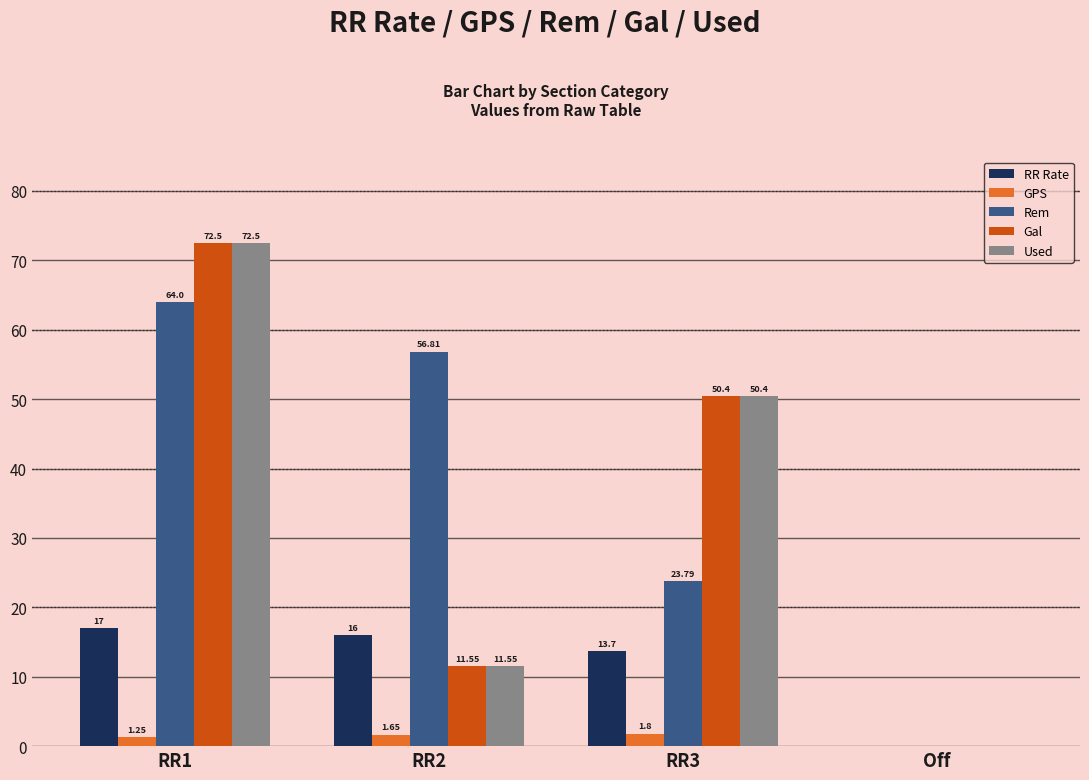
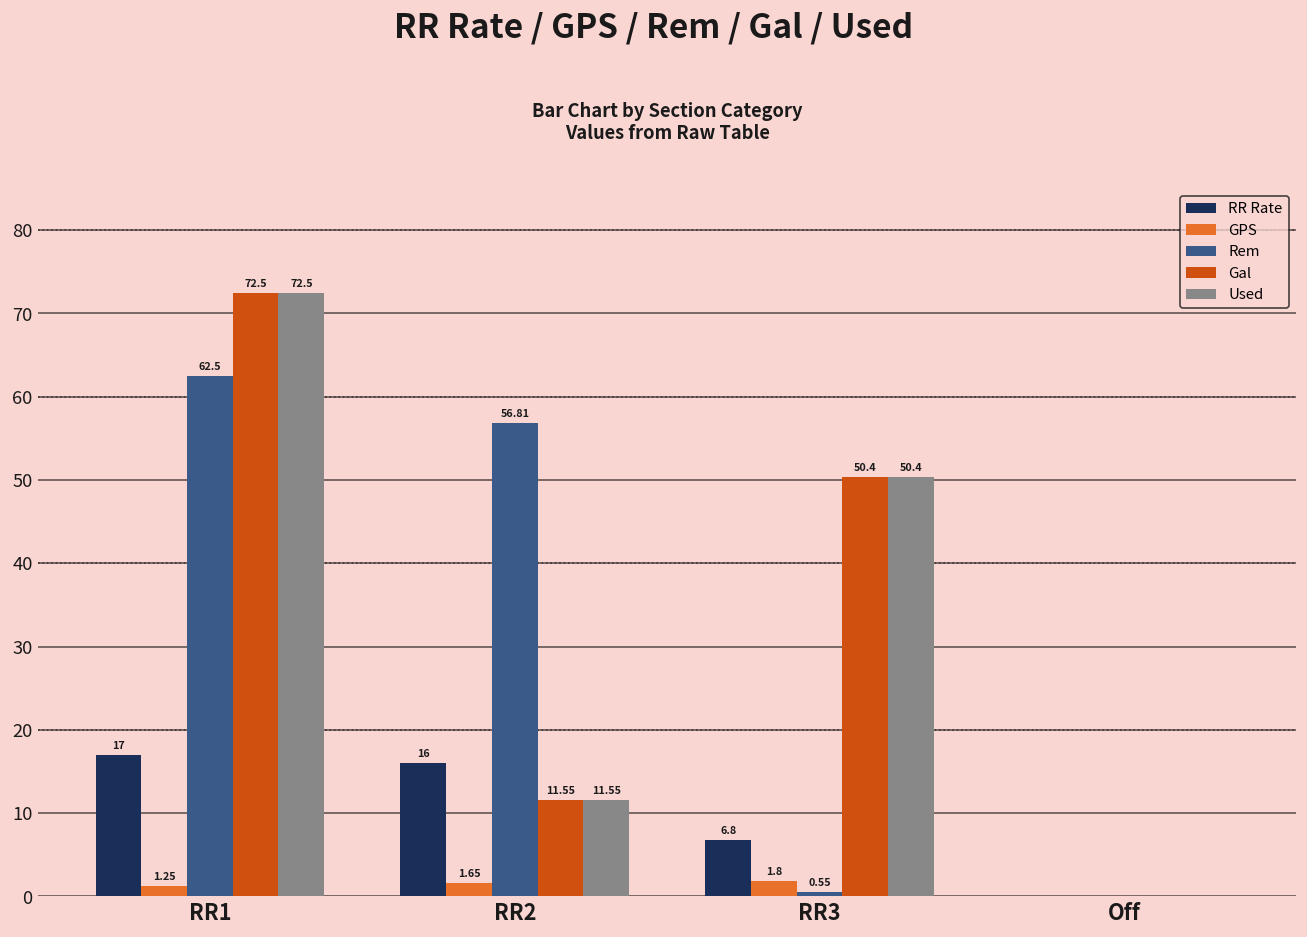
  {
    "RR Rate": {
      "RR1": 17,
      "RR2": 16,
-     "RR3": 13.7
+     "RR3": 6.8
    },
    "Rem": {
-     "RR1": 64.0,
+     "RR1": 62.5,
      "RR2": 56.81,
-     "RR3": 23.79
+     "RR3": 0.55
    },
    "Used": {
      "RR1": 72.5,
      "RR2": 11.55,
      "RR3": 50.4
    }
  }
